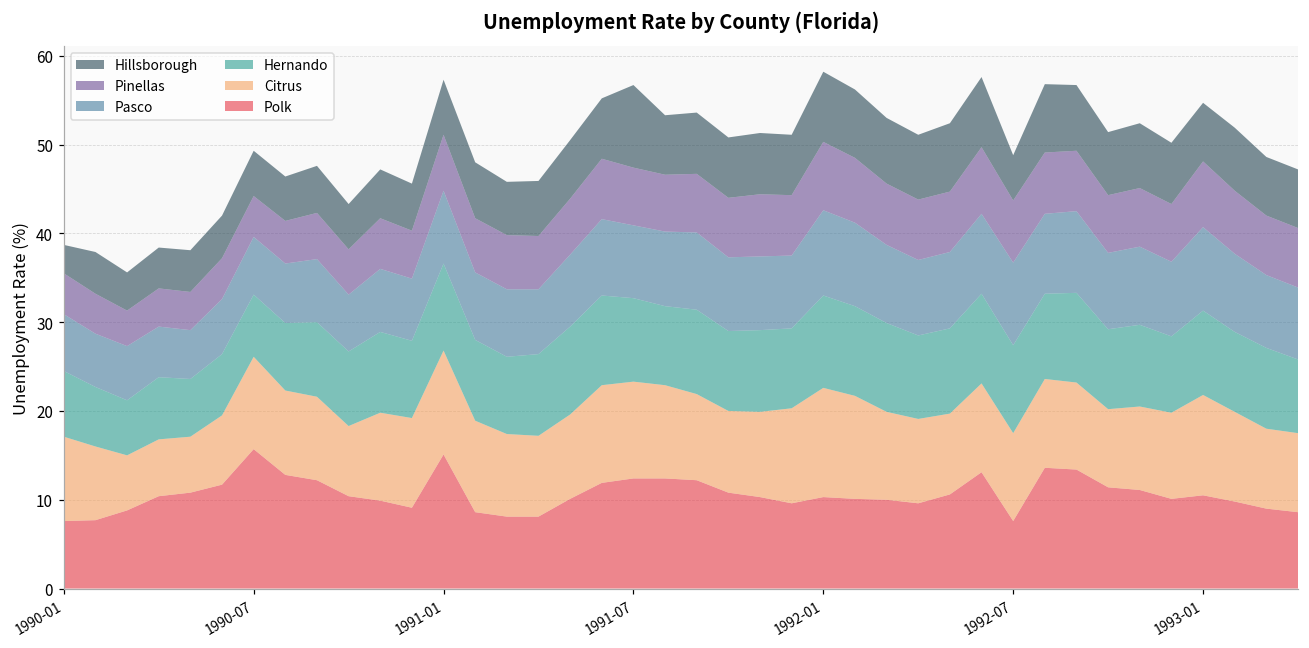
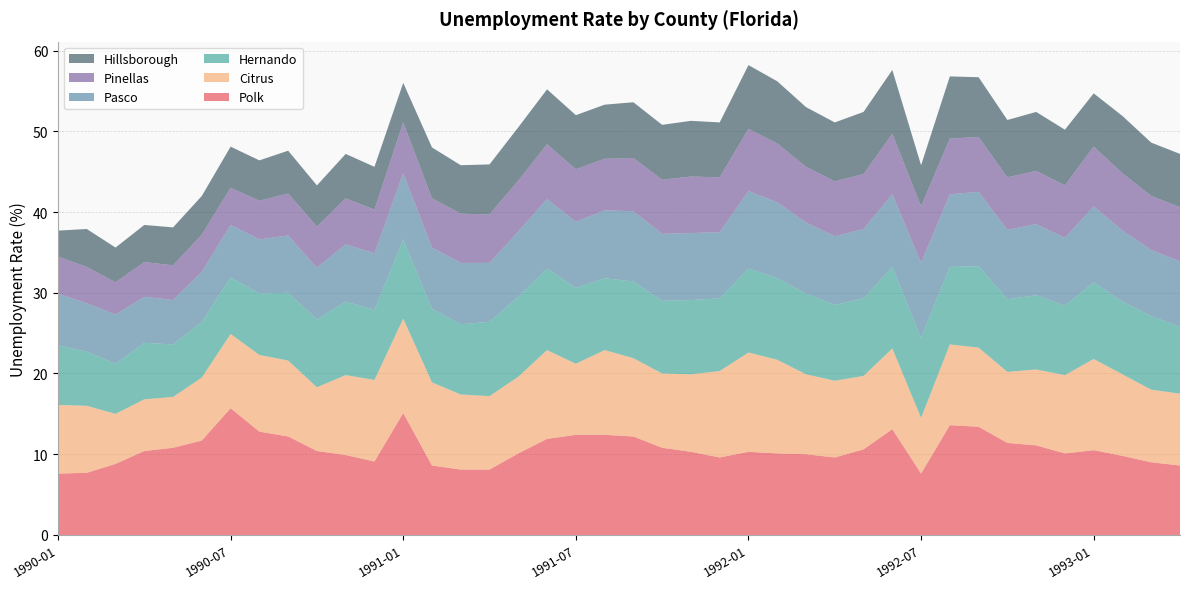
  {
    "Polk": {
      "1990-01": 8,
      "1990-07": 16,
      "1991-01": 15,
      "1991-07": 12,
      "1992-01": 10,
      "1992-07": 8,
      "1993-01": 11
    },
    "Citrus": {
-     "1990-01": 10,
-     "1990-07": 10,
+     "1990-01": 9,
+     "1990-07": 9,
      "1991-01": 12,
-     "1991-07": 11,
+     "1991-07": 9,
      "1992-01": 12,
-     "1992-07": 10,
+     "1992-07": 7,
      "1993-01": 11
    },
    "Hillsborough": {
      "1990-01": 3,
      "1990-07": 5,
-     "1991-01": 6,
-     "1991-07": 9,
+     "1991-01": 5,
+     "1991-07": 7,
      "1992-01": 8,
      "1992-07": 5,
      "1993-01": 7
    }
  }
